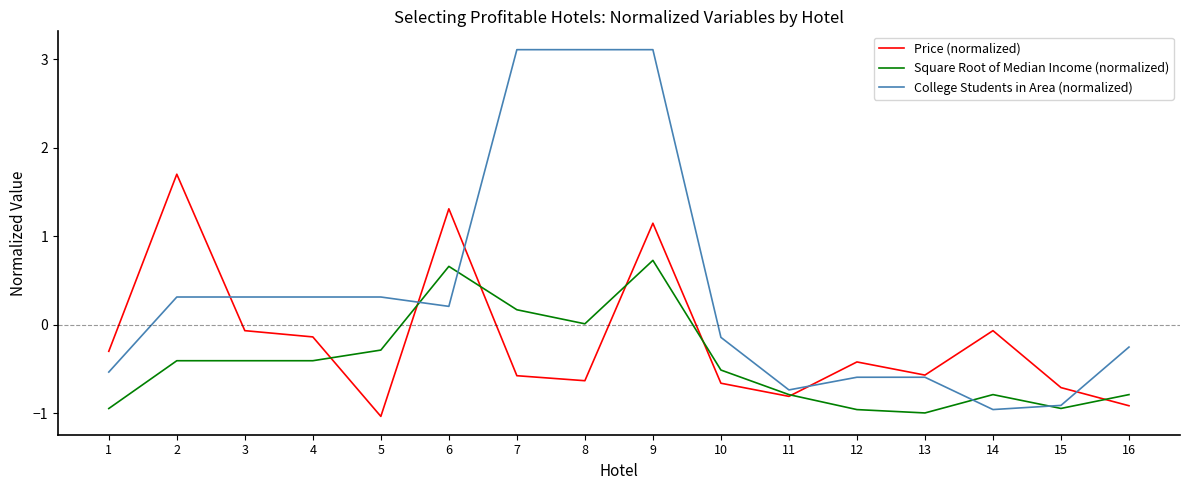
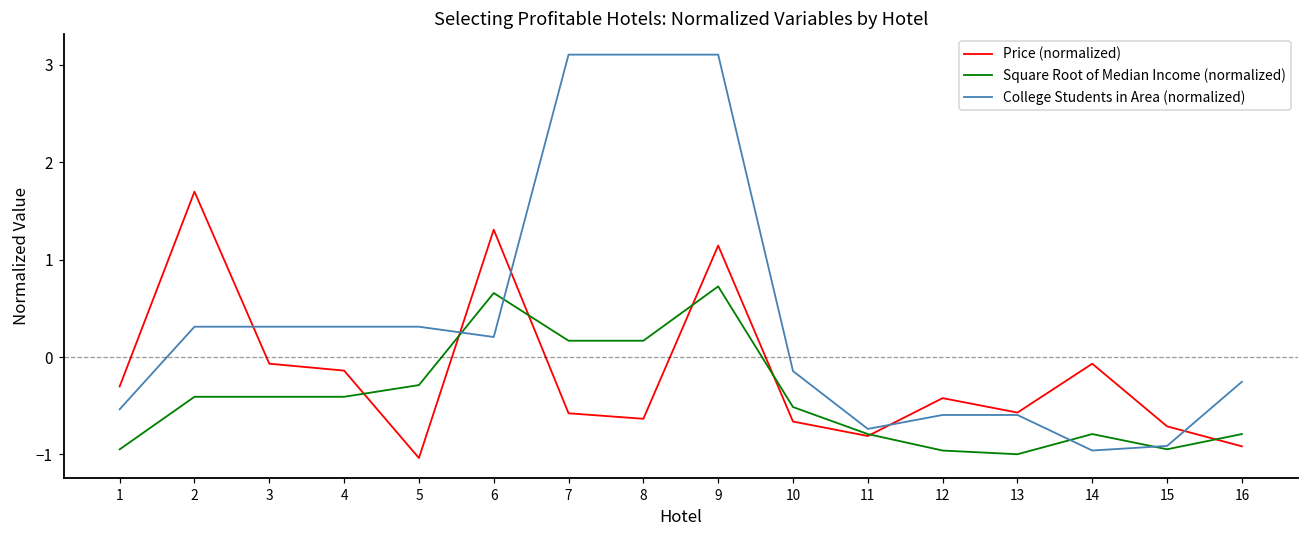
  {
    "Price (normalized)": {
      "1": -0.3,
      "2": 1.7,
      "3": -0.1,
      "4": -0.1,
      "5": -1.0,
      "6": 1.3,
      "7": -0.6,
      "8": -0.6,
      "9": 1.1,
      "10": -0.7,
      "12": -0.4,
      "14": -0.1,
      "15": -0.7,
      "16": -0.9
    },
    "Square Root of Median Income (normalized)": {
      "1": -0.9,
      "2": -0.4,
      "3": -0.4,
      "4": -0.4,
      "5": -0.3,
      "6": 0.7,
      "7": 0.2,
-     "8": 0.0,
+     "8": 0.2,
      "9": 0.7,
      "10": -0.5,
      "12": -1.0,
      "13": -1.0,
      "14": -0.8,
      "15": -0.9,
      "16": -0.8
    },
    "College Students in Area (normalized)": {
      "1": -0.5,
      "2": 0.3,
      "3": 0.3,
      "4": 0.3,
      "5": 0.3,
      "6": 0.2,
      "7": 3.1,
      "8": 3.1,
      "9": 3.1,
      "10": -0.1,
      "11": -0.7,
      "12": -0.6,
      "14": -1.0,
      "15": -0.9,
      "16": -0.3
    }
  }
